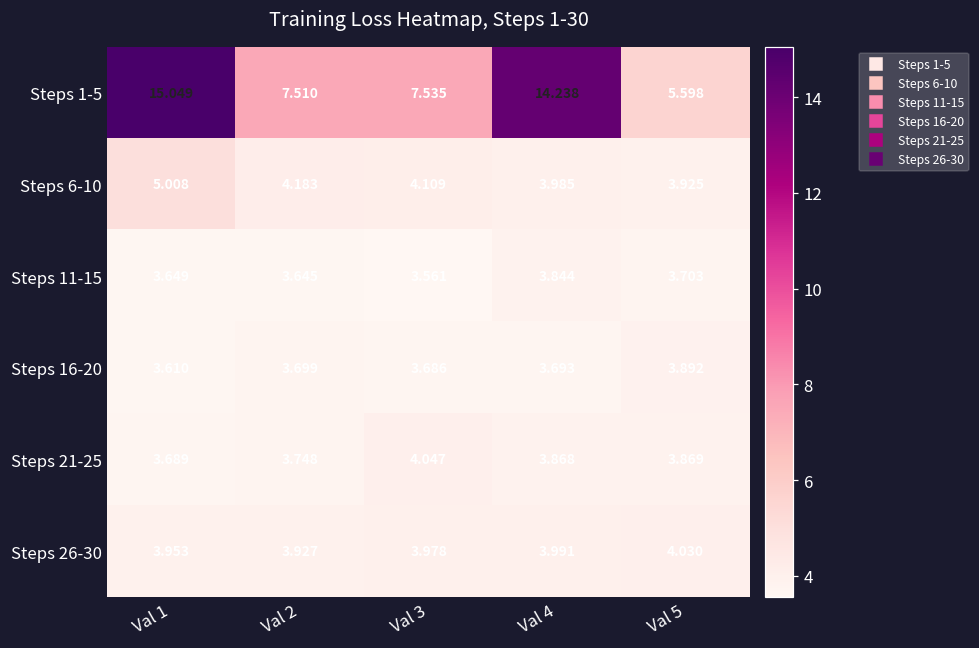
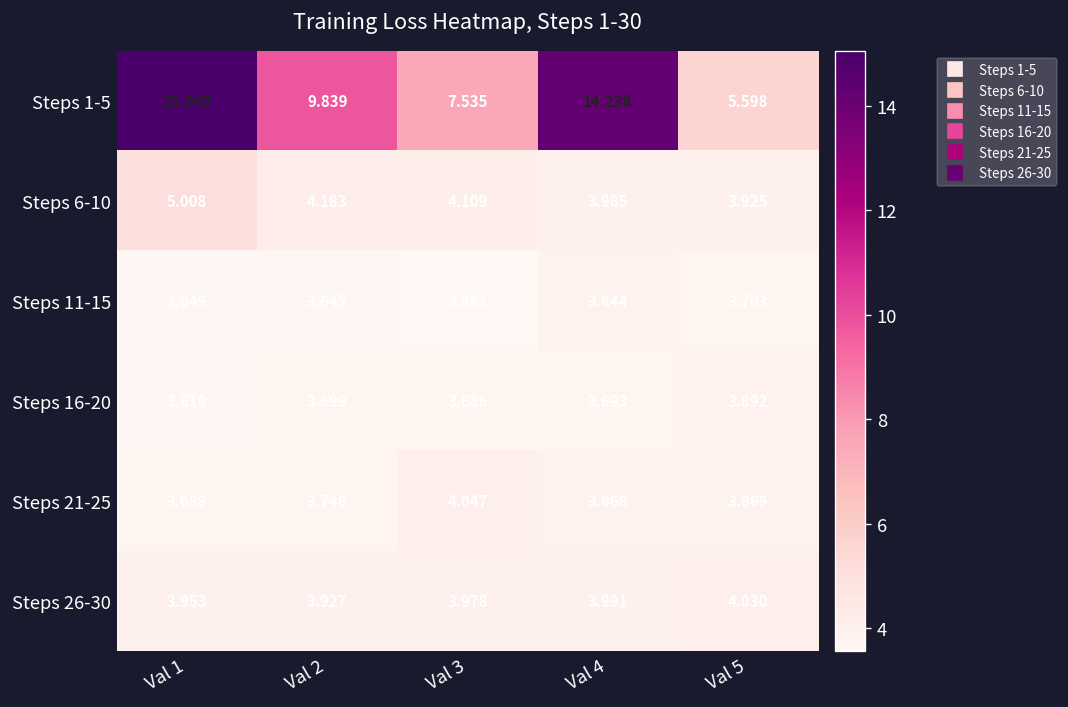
  {
    "Steps 1-5": {
      "Val 1": 15.049,
-     "Val 2": 7.510,
+     "Val 2": 9.839,
      "Val 3": 7.535,
      "Val 4": 14.238
    }
  }
